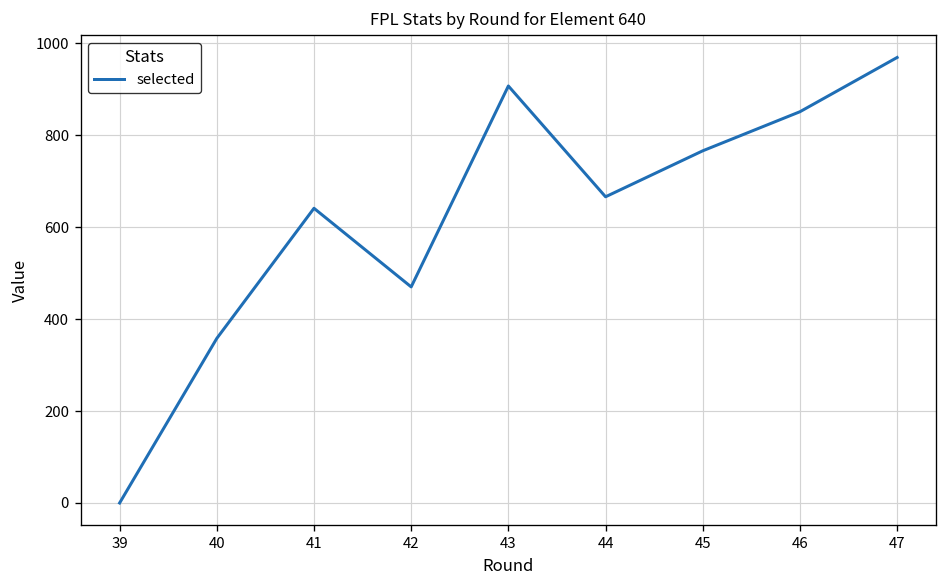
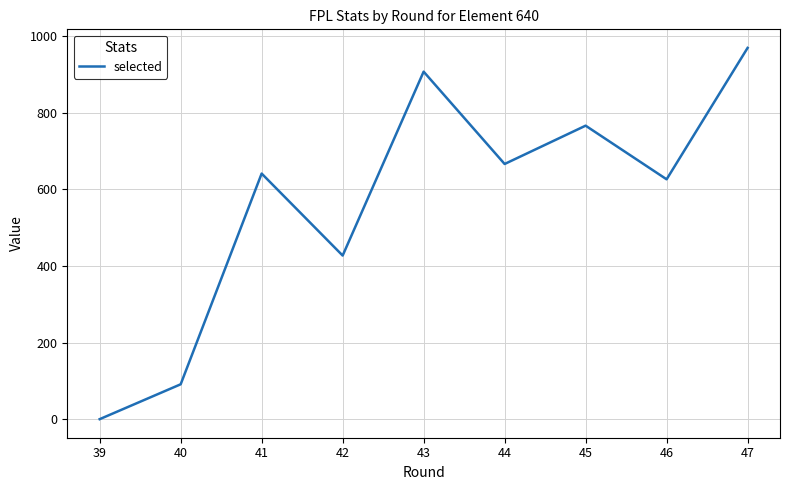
  {
    "39": 0,
-   "40": 360,
+   "40": 90,
    "41": 640,
-   "42": 470,
+   "42": 430,
    "43": 910,
    "44": 670,
    "45": 770,
-   "46": 850,
+   "46": 630,
    "47": 970
  }
